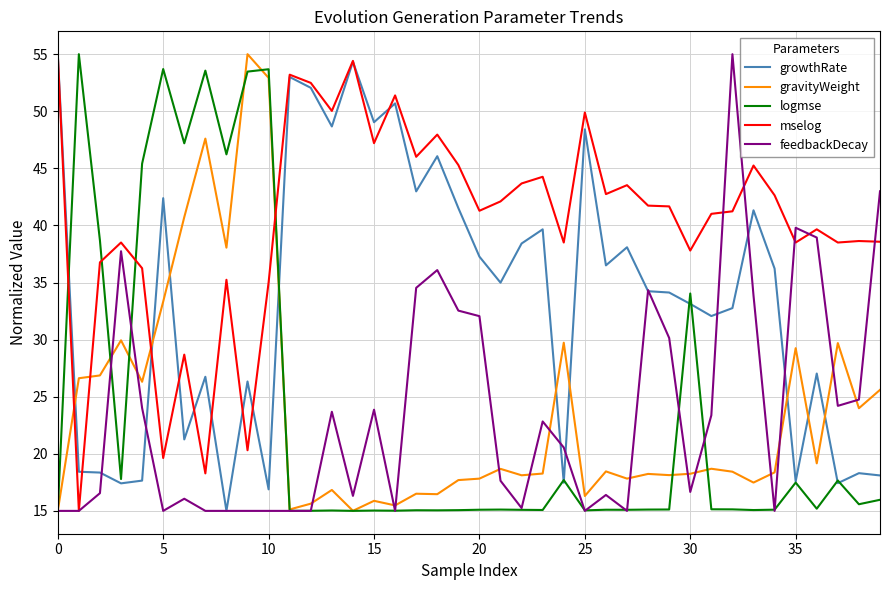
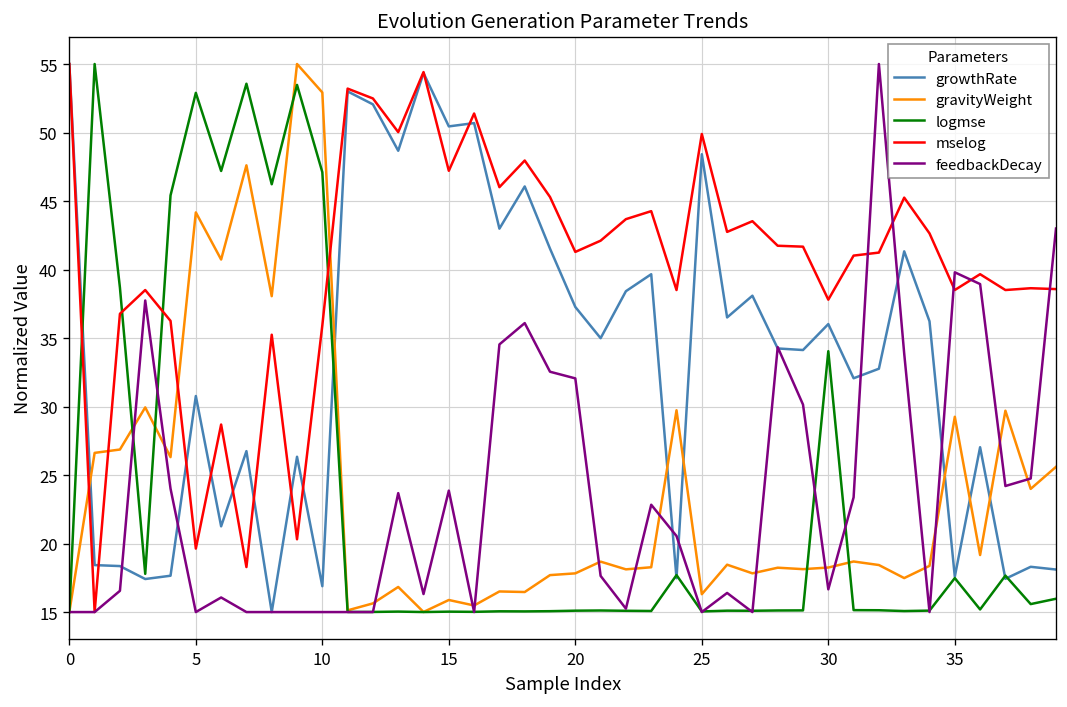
  {
    "growthRate": {
-     "5": 42.4,
+     "5": 30.8,
      "10": 16.9,
-     "15": 49.0,
+     "15": 50.4,
      "20": 37.3,
      "25": 48.4,
-     "30": 33.1
+     "30": 36.0
    },
    "gravityWeight": {
-     "5": 33.3,
+     "5": 44.2,
      "10": 52.9,
      "15": 15.9,
      "20": 17.8,
      "25": 16.3,
      "30": 18.2,
      "35": 29.3
    },
    "logmse": {
-     "5": 53.7,
-     "10": 53.7,
+     "5": 52.9,
+     "10": 47.1,
      "15": 15.0,
      "20": 15.1,
      "30": 34.0
    },
    "mselog": {
      "5": 19.6,
-     "10": 35.0,
+     "10": 35.9,
      "15": 47.2,
      "20": 41.3,
      "25": 49.9,
      "30": 37.8,
      "35": 38.5
    },
    "feedbackDecay": {
      "5": 15.0,
      "10": 15.0,
      "15": 23.9,
      "20": 32.1,
      "30": 16.7,
      "35": 39.8
    }
  }
